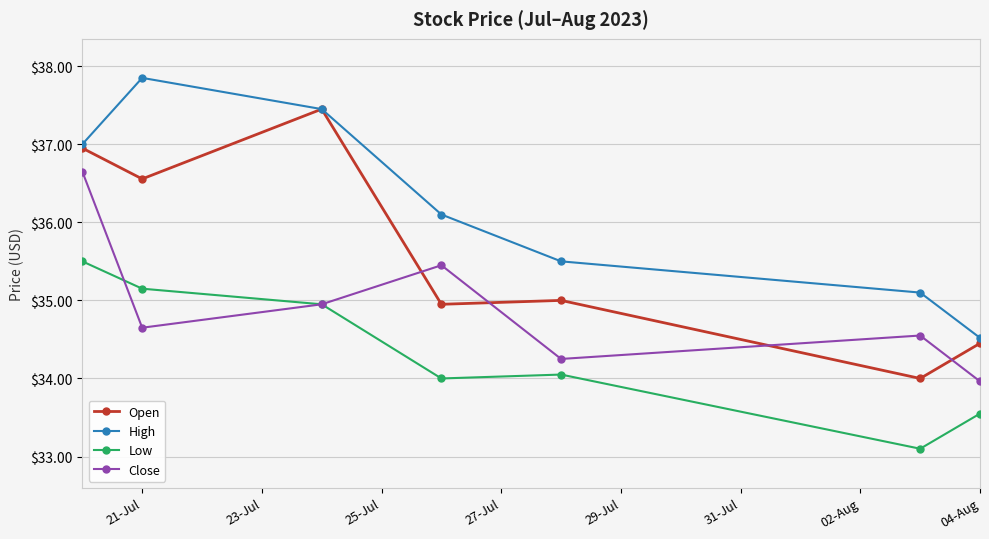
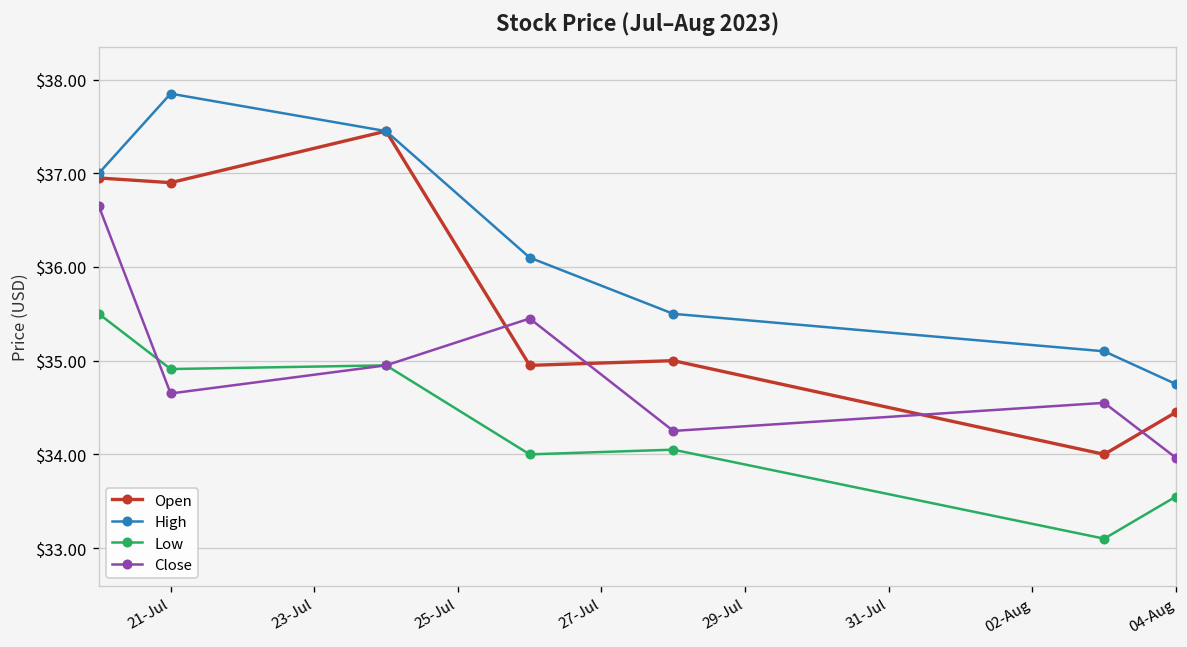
  {
    "Open": {
-     "21-Jul": "$36.6",
+     "21-Jul": "$36.9",
      "04-Aug": "$34.5"
    },
    "High": {
      "21-Jul": "$37.8",
-     "04-Aug": "$34.5"
+     "04-Aug": "$34.8"
    },
    "Low": {
-     "21-Jul": "$35.2",
+     "21-Jul": "$34.9",
      "04-Aug": "$33.5"
    },
    "Close": {
      "21-Jul": "$34.7",
      "04-Aug": "$34.0"
    }
  }
